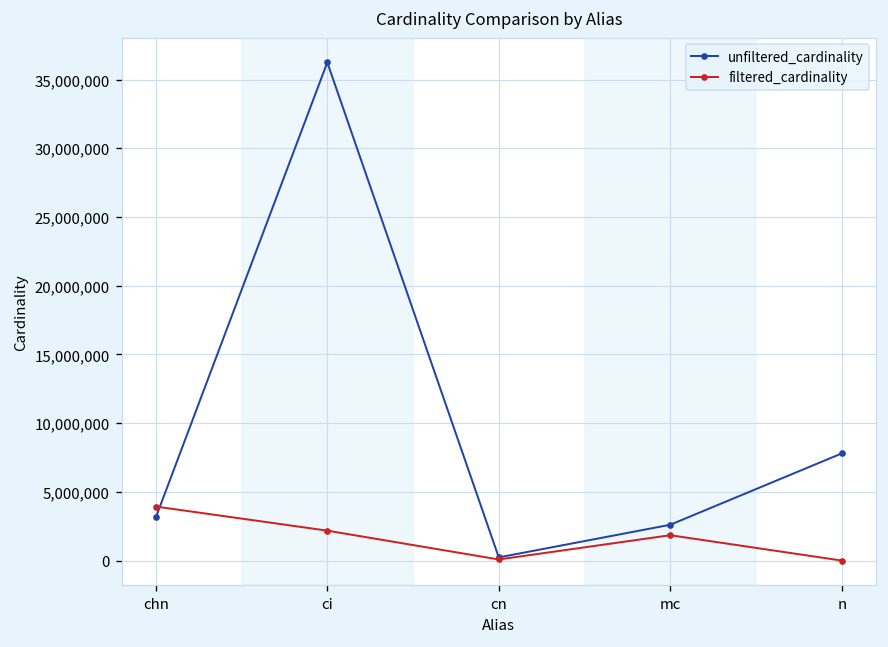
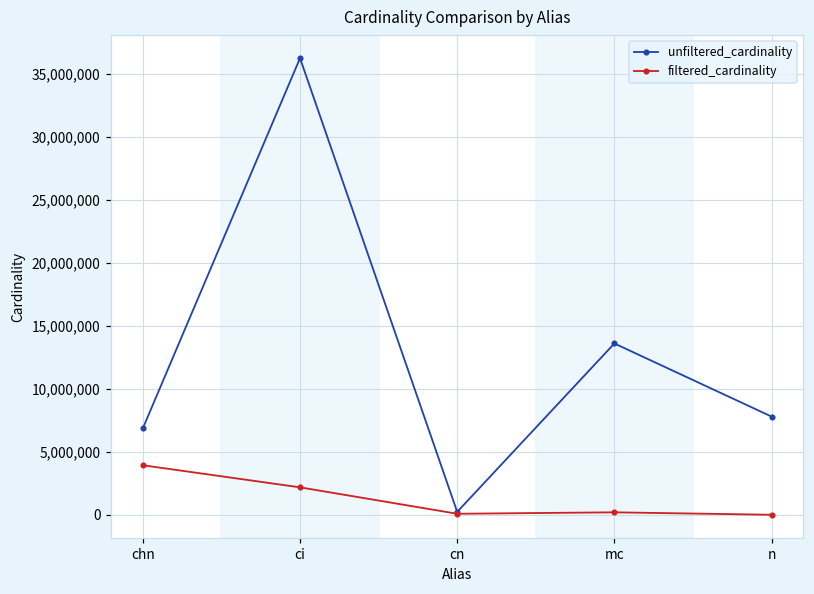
  {
    "unfiltered_cardinality": {
-     "chn": "3,100,000",
+     "chn": "6,900,000",
      "ci": "36,200,000",
-     "mc": "2,600,000",
+     "mc": "13,600,000",
      "n": "7,800,000"
    },
    "filtered_cardinality": {
      "chn": "3,900,000",
      "ci": "2,200,000",
-     "mc": "1,800,000",
+     "mc": "200,000",
      "n": "0"
    }
  }
